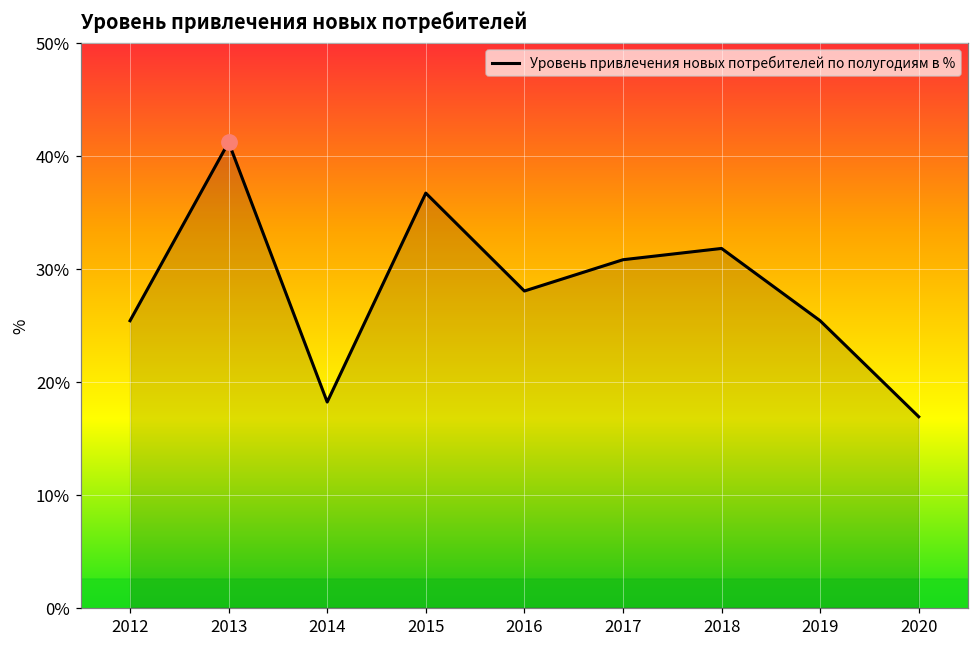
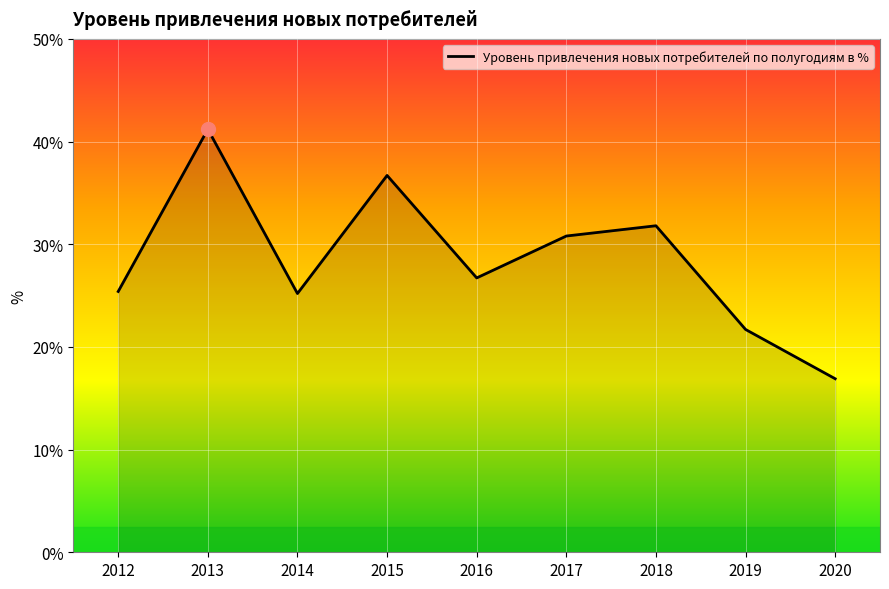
  {
    "Уровень привлечения новых потребителей по полугодиям в %": {
      "2012": "25.4%",
-     "2014": "18.2%",
+     "2014": "25.2%",
      "2015": "36.7%",
-     "2016": "28.0%",
+     "2016": "26.7%",
      "2017": "30.8%",
      "2018": "31.8%",
-     "2019": "25.4%",
+     "2019": "21.7%",
      "2020": "16.9%"
    }
  }
